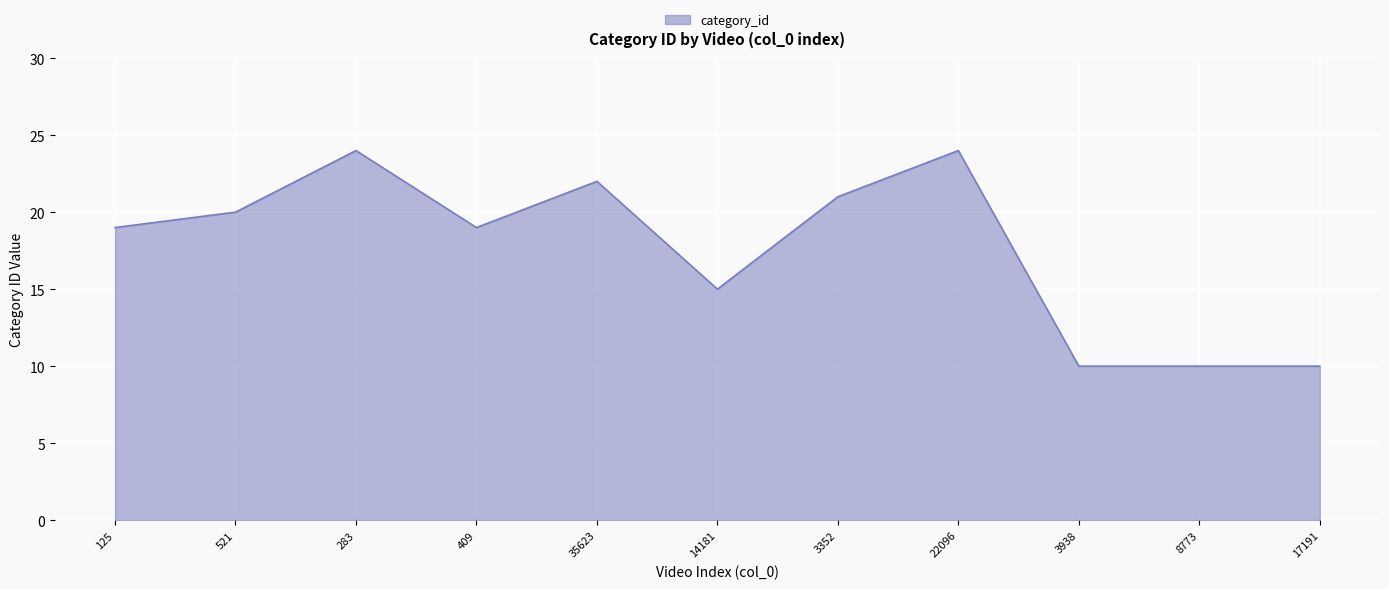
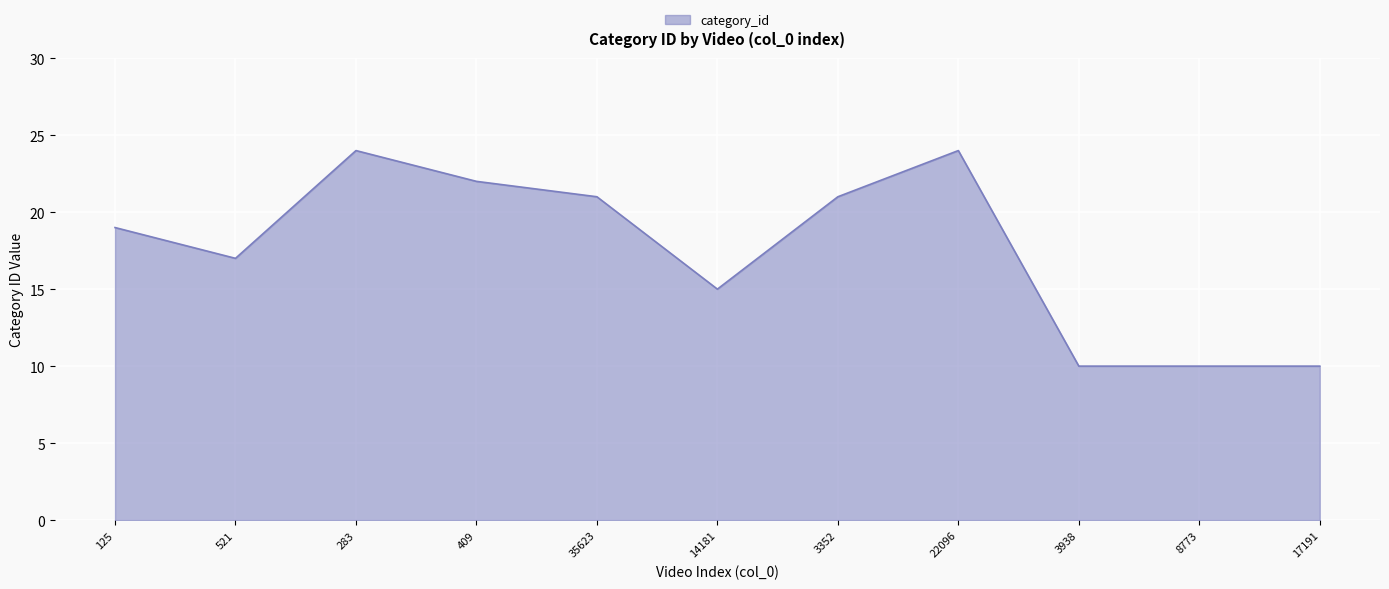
  {
    "125": 19,
-   "521": 20,
+   "521": 17,
    "283": 24,
-   "409": 19,
-   "35623": 22,
+   "409": 22,
+   "35623": 21,
    "14181": 15,
    "3352": 21,
    "22096": 24,
    "3938": 10,
    "8773": 10,
    "17191": 10
  }
